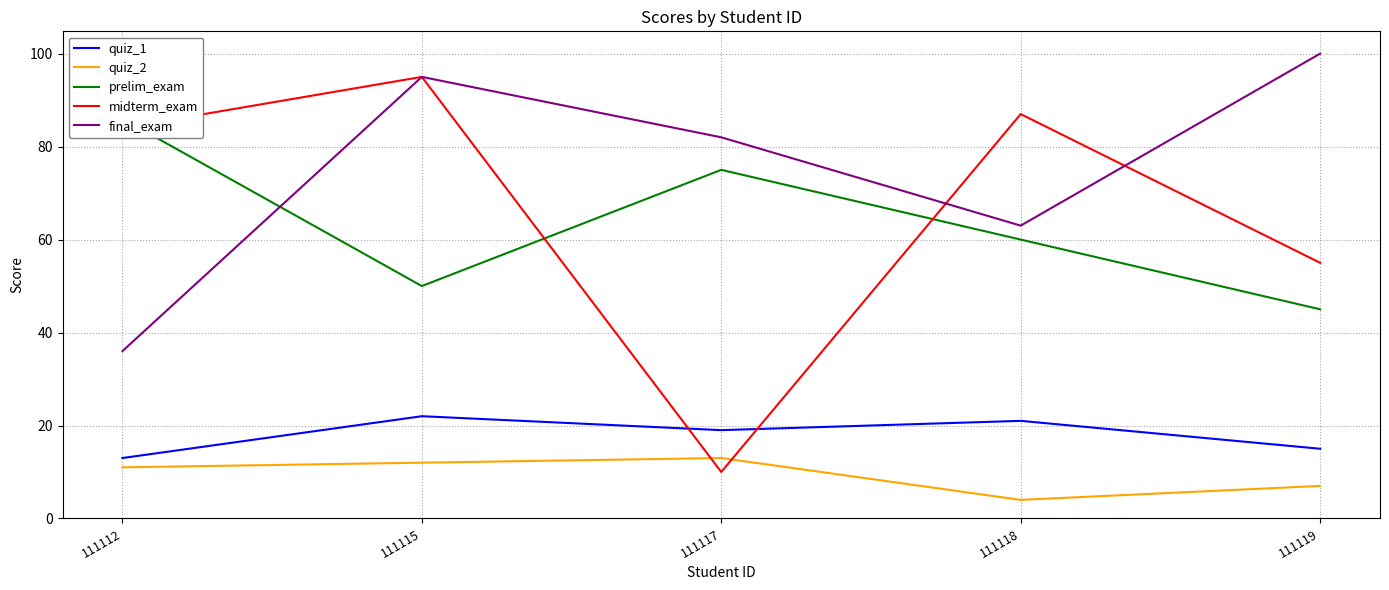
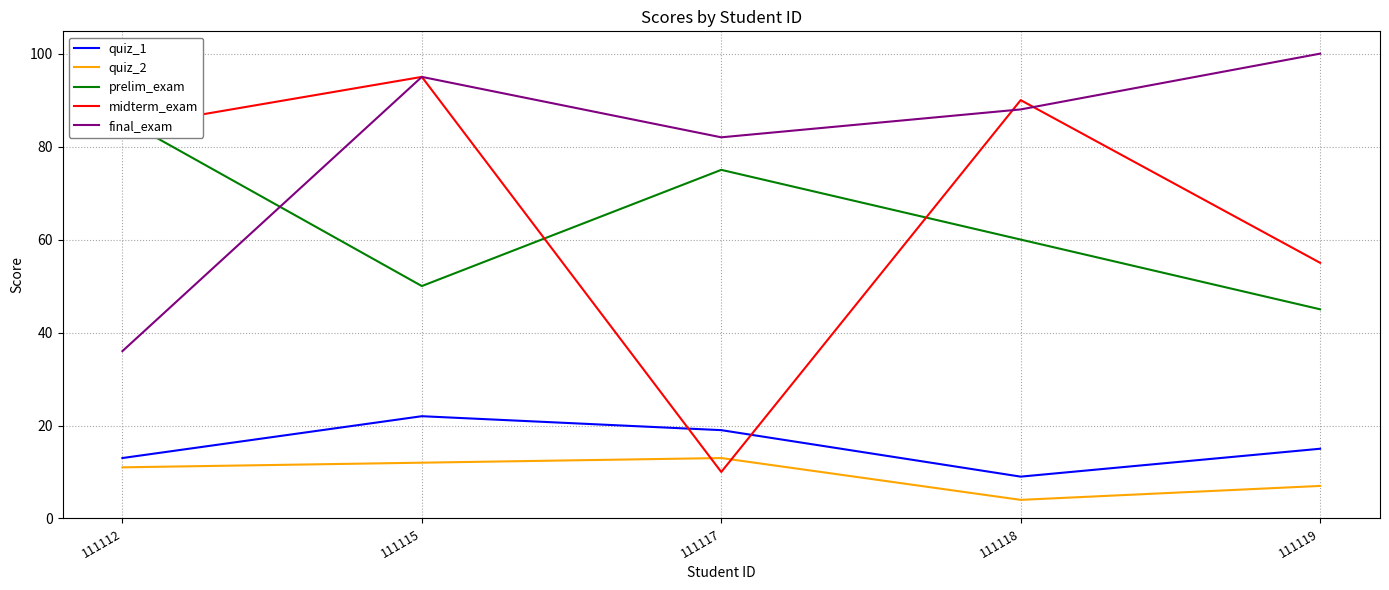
  {
    "quiz_1": {
      "111112": 13,
      "111115": 22,
      "111117": 19,
-     "111118": 21,
+     "111118": 9,
      "111119": 15
    },
    "quiz_2": {
      "111112": 11,
      "111115": 12,
      "111117": 13,
      "111118": 4,
      "111119": 7
    },
    "prelim_exam": {
      "111115": 50,
      "111117": 75,
      "111118": 60,
      "111119": 45
    },
    "midterm_exam": {
      "111117": 10,
-     "111118": 87,
+     "111118": 90,
      "111119": 55
    },
    "final_exam": {
      "111112": 36,
      "111117": 82,
-     "111118": 63,
+     "111118": 88,
      "111119": 100
    }
  }
